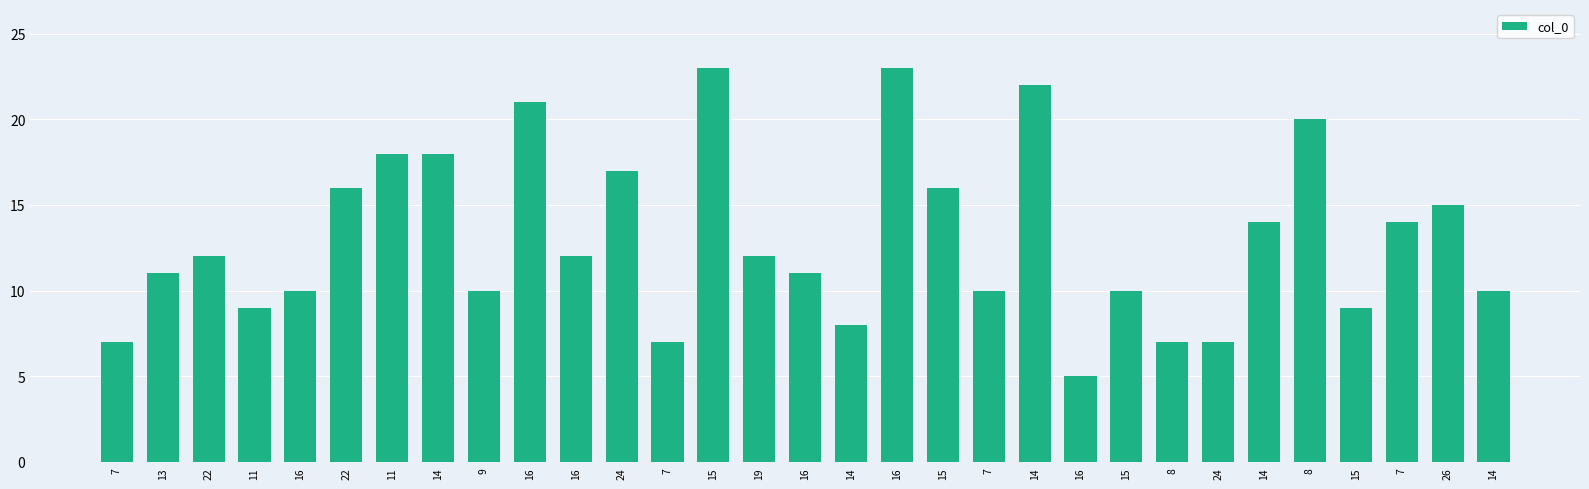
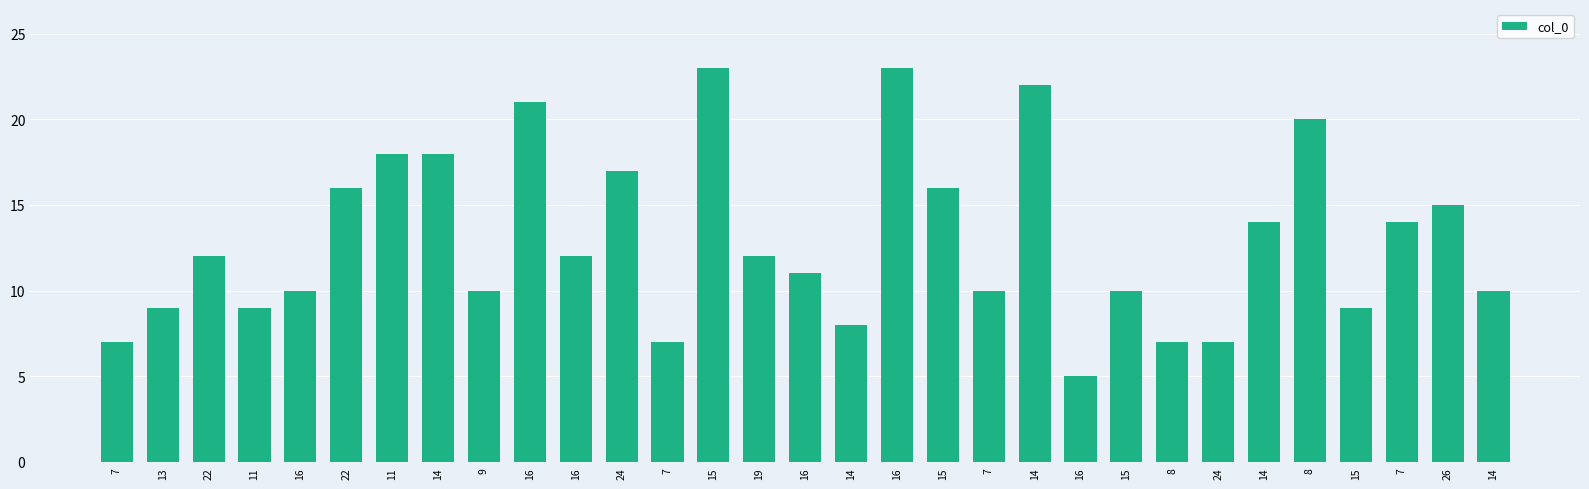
  {
-   "13": 11,
+   "13": 9,
    "9": 10,
    "19": 12,
    "26": 15
  }
